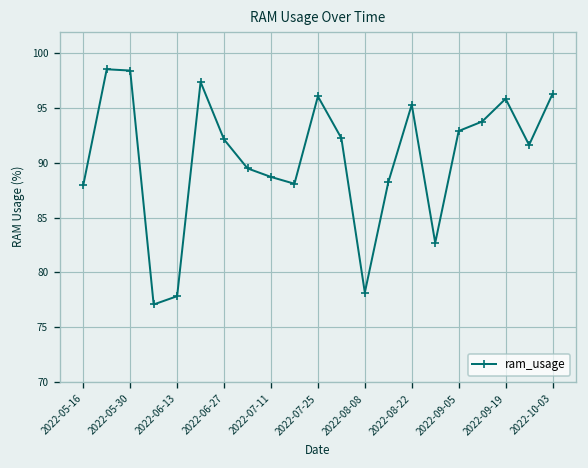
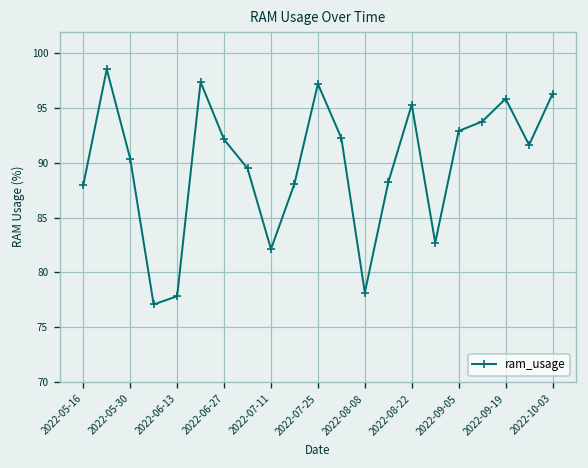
  {
    "2022-05-16": 88,
-   "2022-05-30": 98,
+   "2022-05-30": 90,
    "2022-06-13": 78,
    "2022-06-27": 92,
-   "2022-07-11": 89,
-   "2022-07-25": 96,
+   "2022-07-11": 82,
+   "2022-07-25": 97,
    "2022-08-08": 78,
    "2022-08-22": 95,
    "2022-09-05": 93,
    "2022-09-19": 96,
    "2022-10-03": 96
  }
